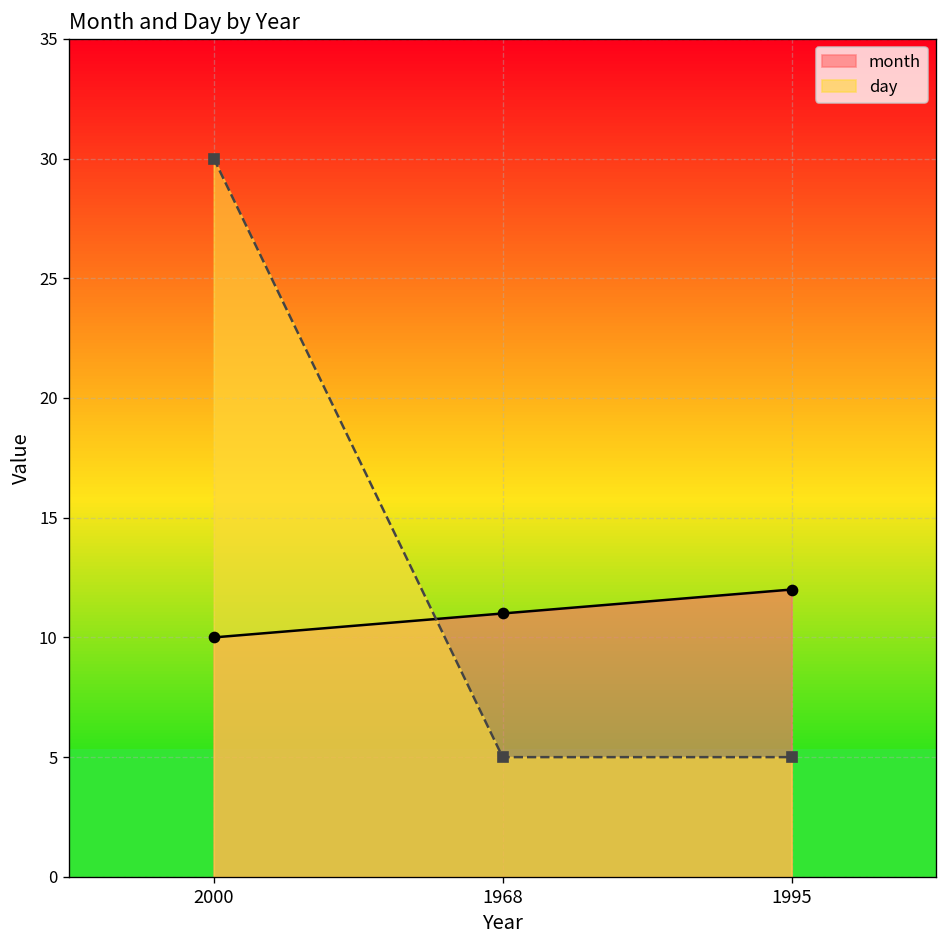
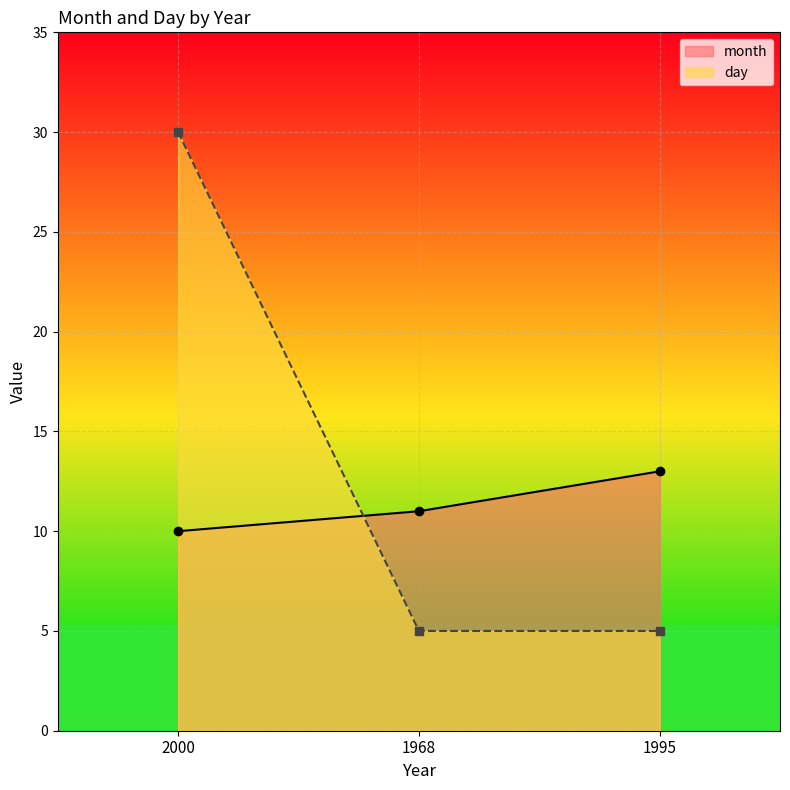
  {
    "month": {
      "2000": 10,
      "1968": 11,
-     "1995": 12
+     "1995": 13
    },
    "day": {
      "2000": 30,
      "1968": 5,
      "1995": 5
    }
  }
